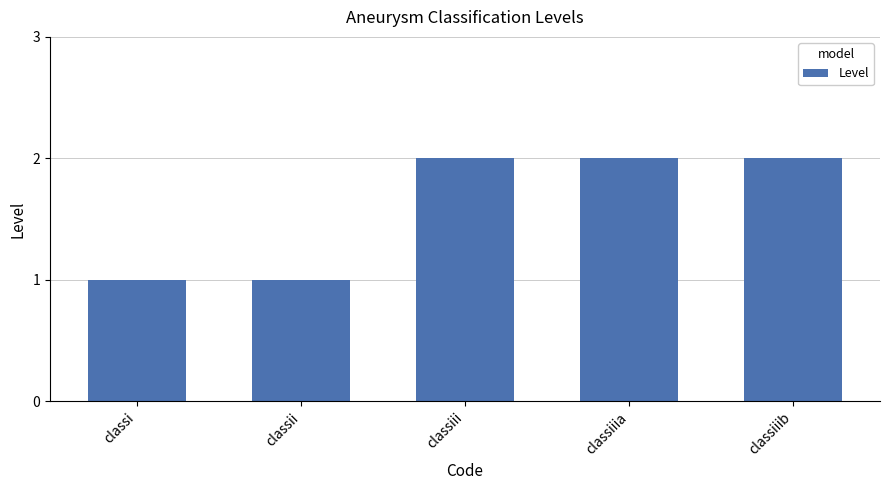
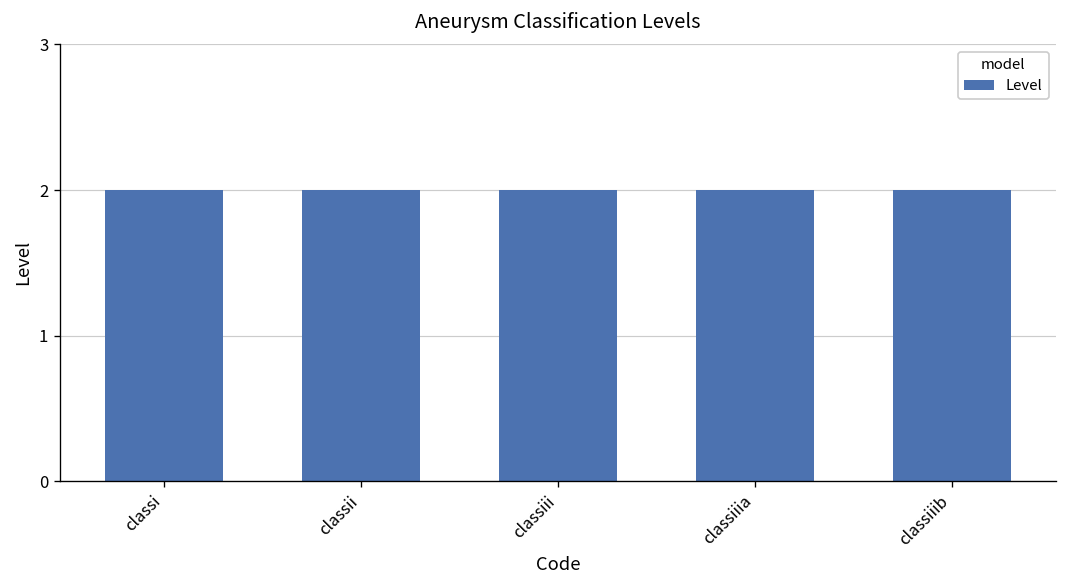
  {
-   "classi": 1,
-   "classii": 1,
+   "classi": 2,
+   "classii": 2,
    "classiii": 2,
    "classiiia": 2,
    "classiiib": 2
  }
